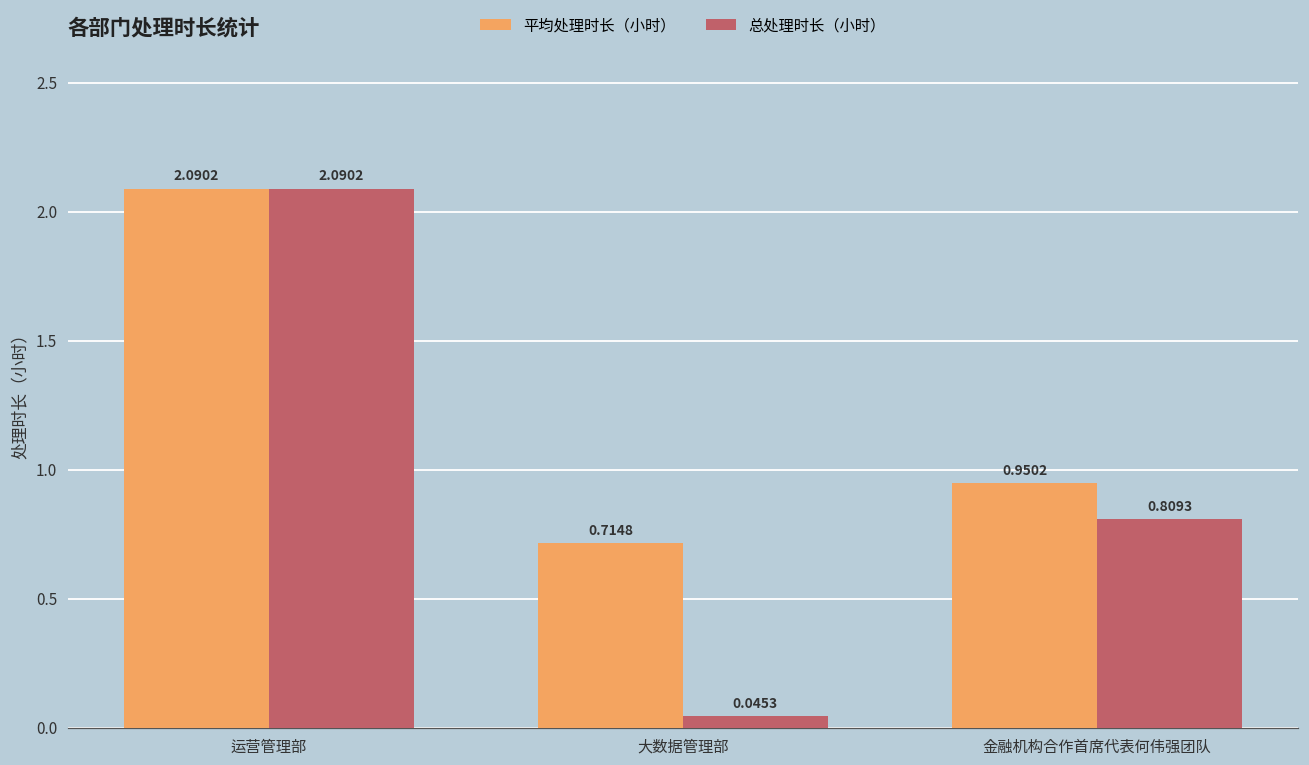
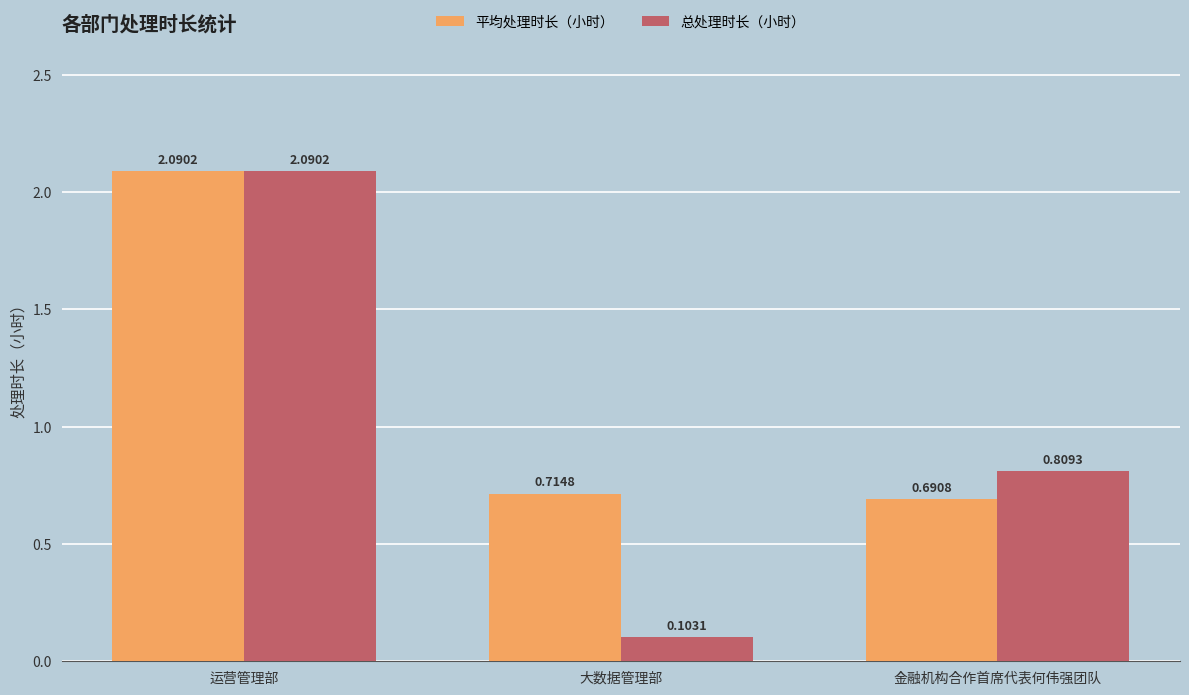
  {
    "平均处理时长（小时）": {
      "运营管理部": 2.0902,
      "大数据管理部": 0.7148,
-     "金融机构合作首席代表何伟强团队": 0.9502
+     "金融机构合作首席代表何伟强团队": 0.6908
    },
    "总处理时长（小时）": {
      "运营管理部": 2.0902,
-     "大数据管理部": 0.0453,
+     "大数据管理部": 0.1031,
      "金融机构合作首席代表何伟强团队": 0.8093
    }
  }
